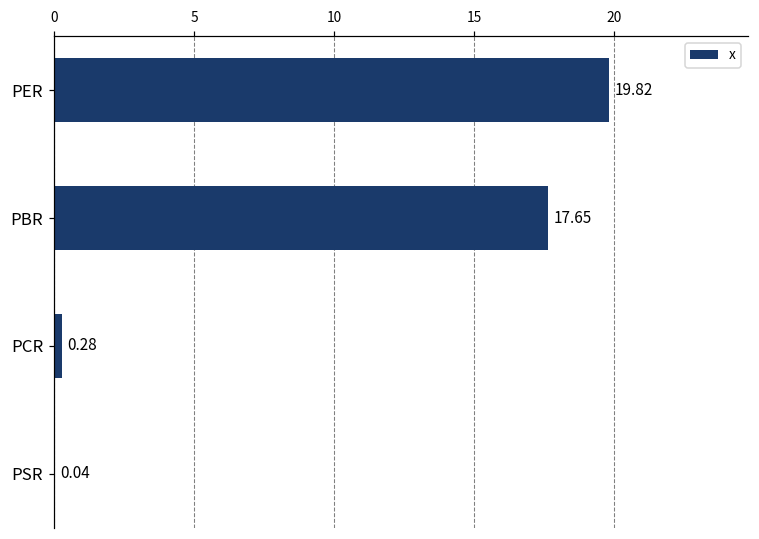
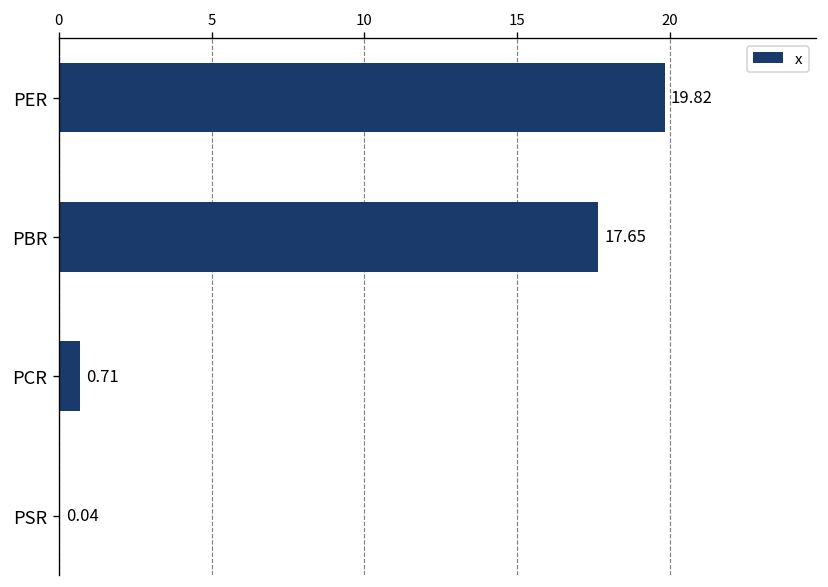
  {
    "PER": 19.82,
    "PBR": 17.65,
-   "PCR": 0.28,
+   "PCR": 0.71,
    "PSR": 0.04
  }
